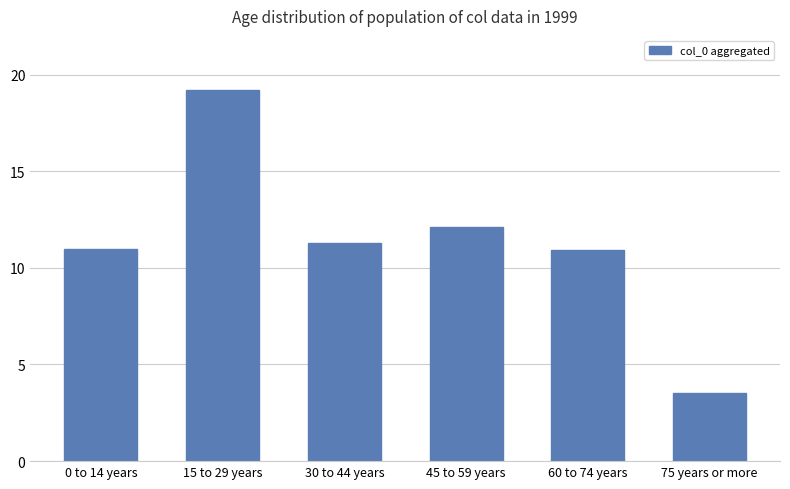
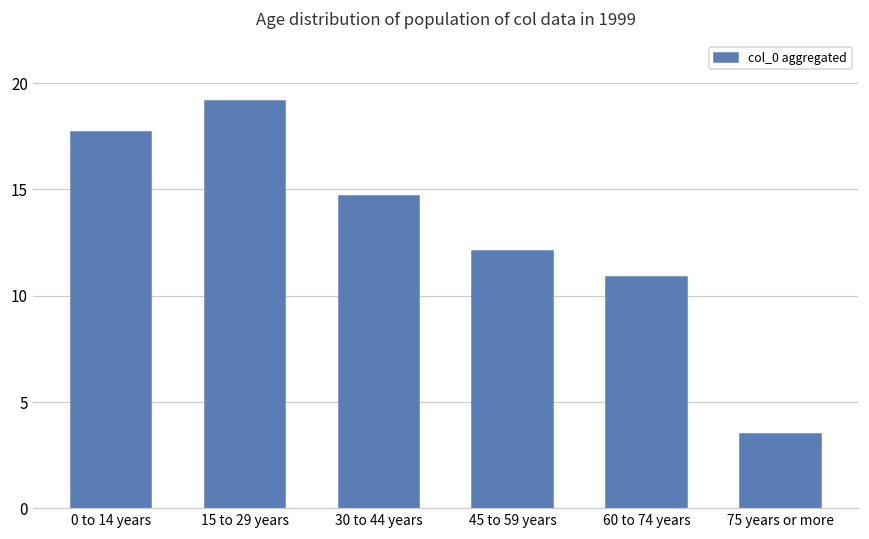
  {
-   "0 to 14 years": 11.0,
+   "0 to 14 years": 17.7,
    "15 to 29 years": 19.2,
-   "30 to 44 years": 11.3,
+   "30 to 44 years": 14.7,
    "45 to 59 years": 12.1,
    "60 to 74 years": 10.9,
    "75 years or more": 3.5
  }
